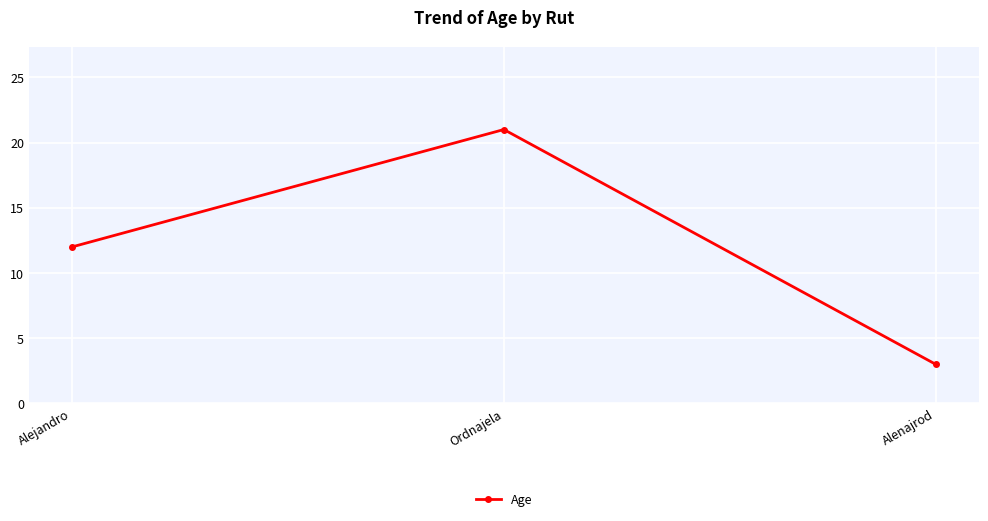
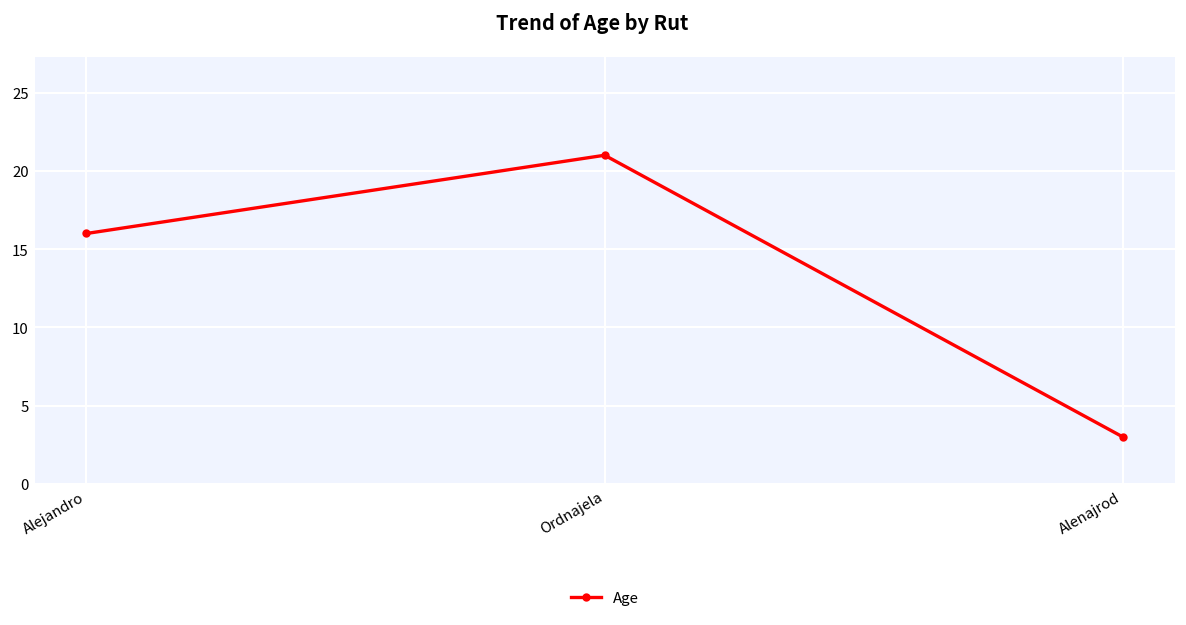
  {
-   "Alejandro": 12,
+   "Alejandro": 16,
    "Ordnajela": 21,
    "Alenajrod": 3
  }
